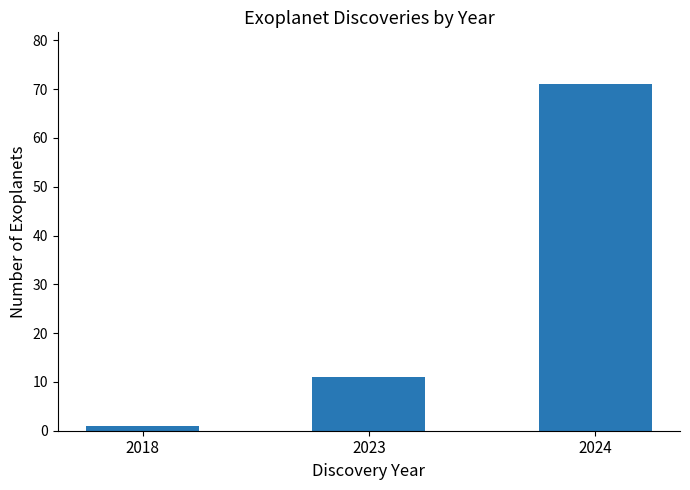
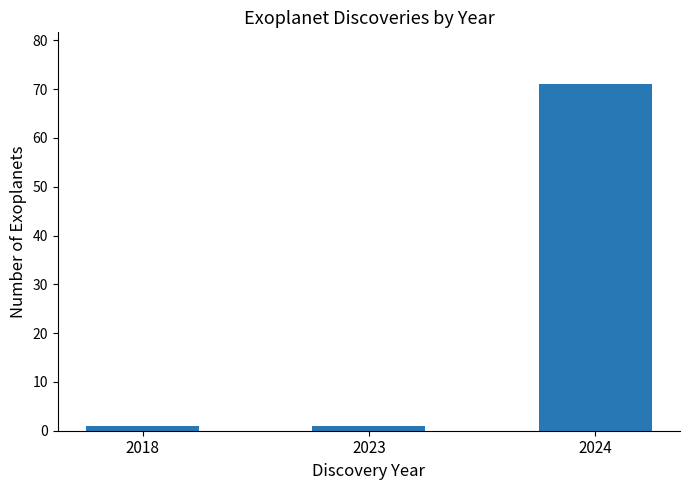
  {
    "2018": 1,
-   "2023": 11,
+   "2023": 1,
    "2024": 71
  }
